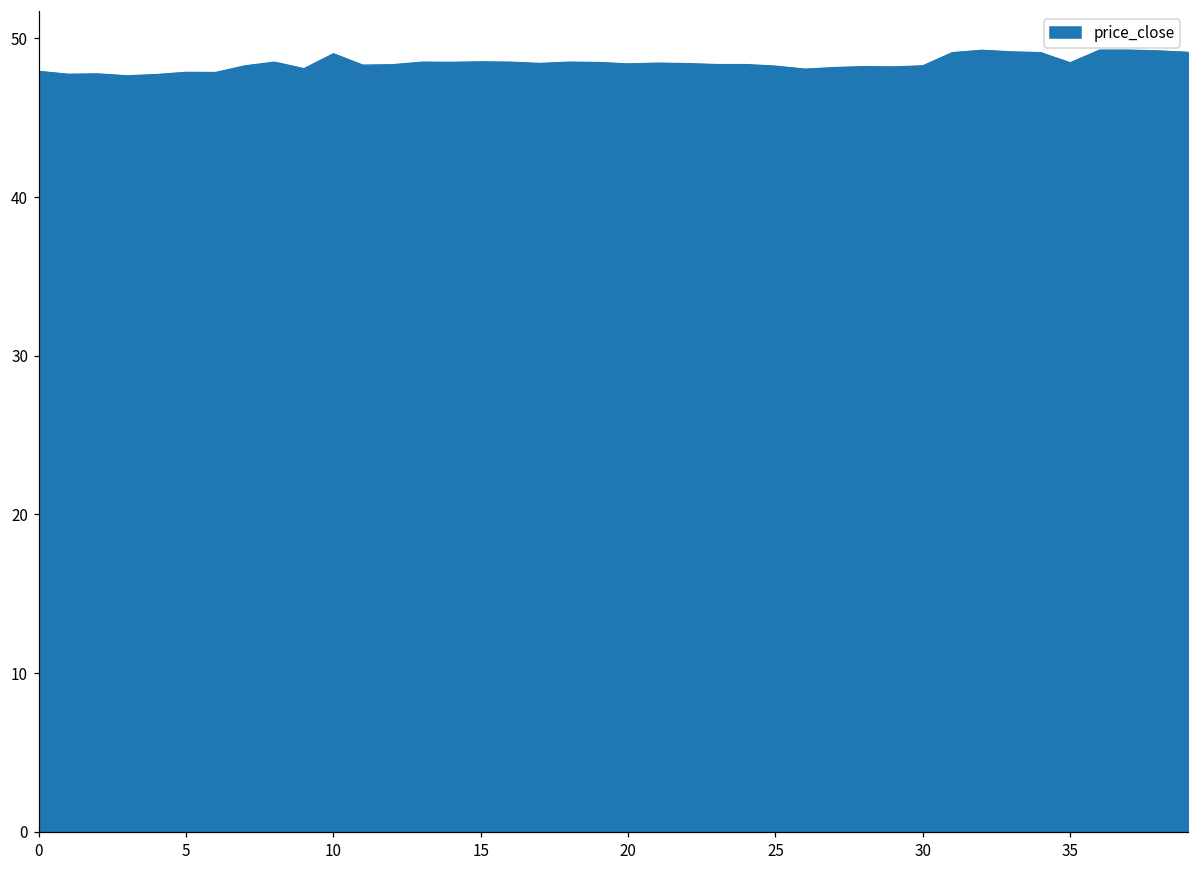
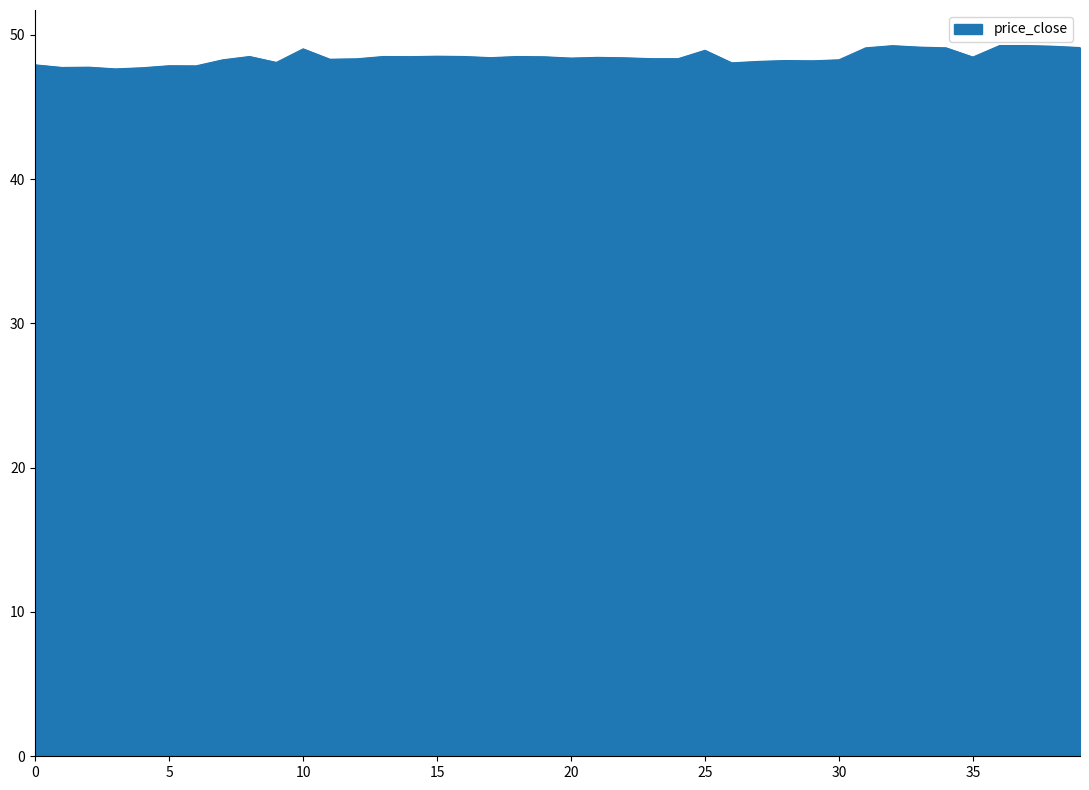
  {
    "0": 47.9,
    "5": 47.9,
    "10": 49.0,
    "15": 48.5,
    "20": 48.4,
-   "25": 48.3,
+   "25": 48.9,
    "30": 48.3,
    "35": 48.5
  }
